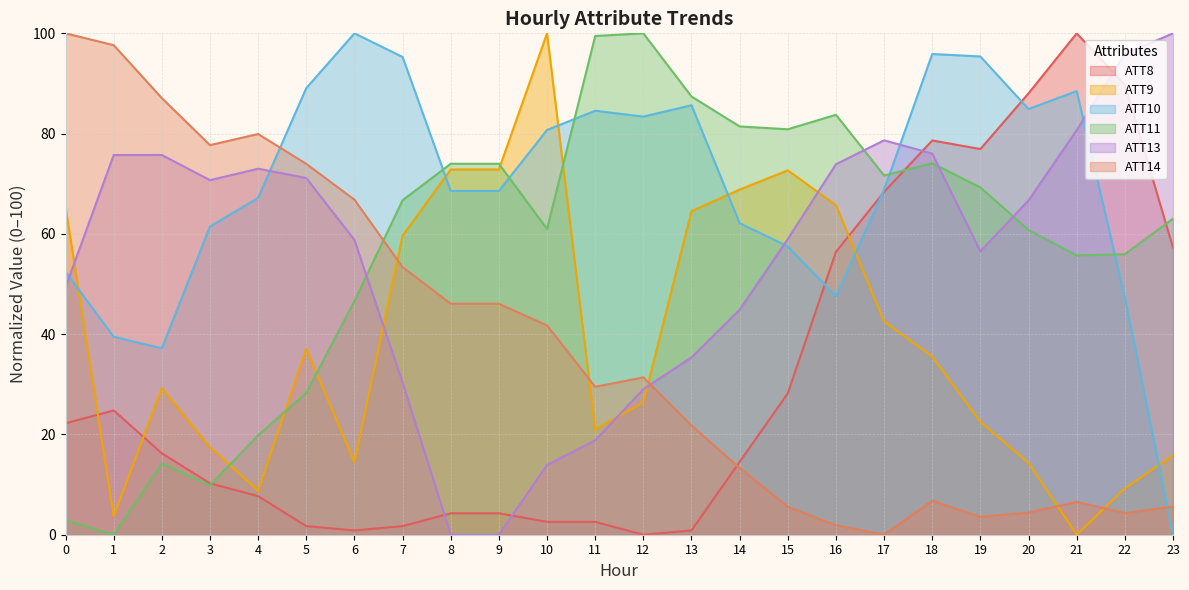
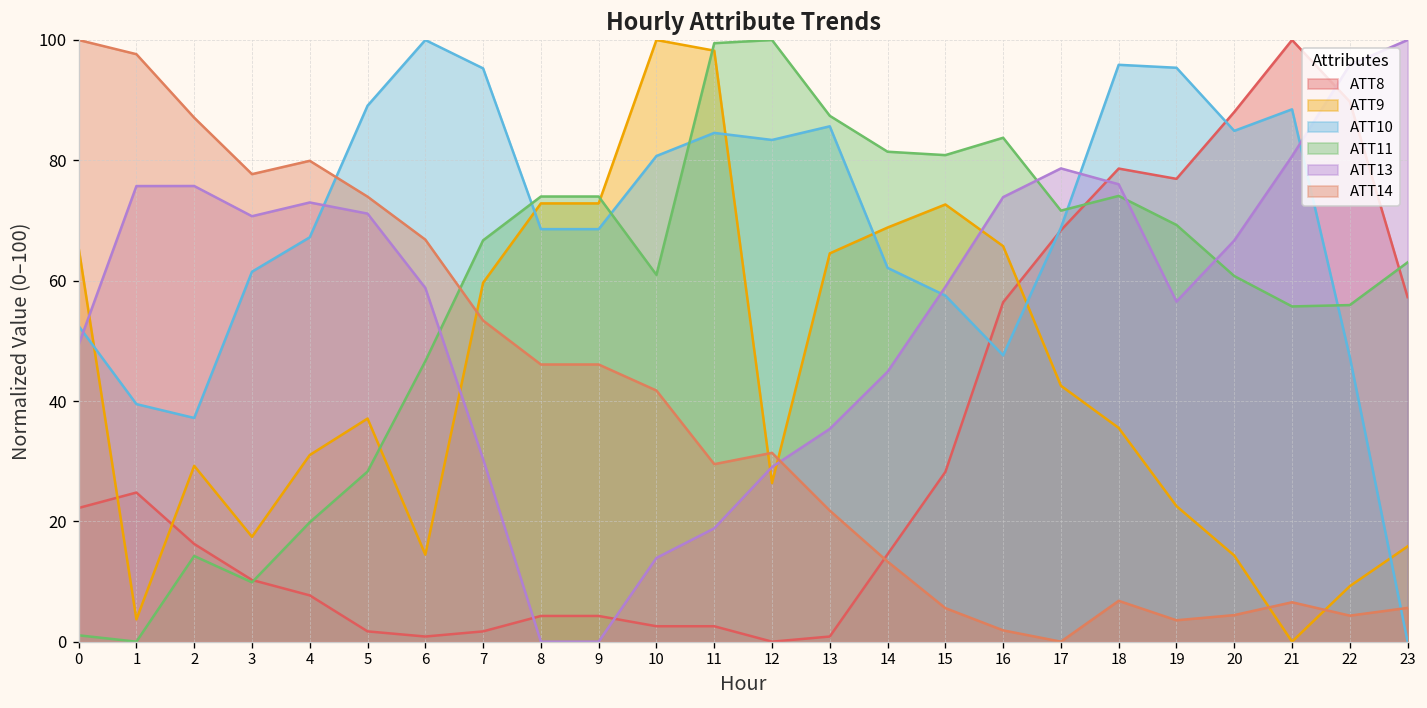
  {
    "ATT9": {
      "0": 65,
      "1": 4,
      "2": 29,
      "3": 17,
-     "4": 9,
+     "4": 31,
      "5": 37,
      "6": 14,
      "7": 60,
      "8": 73,
      "9": 73,
      "10": 100,
-     "11": 21,
+     "11": 98,
      "12": 26,
      "13": 65,
      "14": 69,
      "15": 73,
      "16": 66,
      "17": 43,
      "18": 36,
      "19": 23,
      "20": 14,
      "21": 0,
      "22": 9,
      "23": 16
    },
    "ATT11": {
-     "0": 3,
+     "0": 1,
      "1": 0,
      "2": 14,
      "4": 20,
      "5": 28,
      "6": 47,
      "7": 67,
      "8": 74,
      "9": 74,
      "10": 61,
      "11": 99,
      "12": 100,
      "13": 87,
      "14": 81,
      "15": 81,
      "16": 84,
      "17": 72,
      "18": 74,
      "19": 69,
      "20": 61,
      "21": 56,
      "22": 56,
      "23": 63
    }
  }
